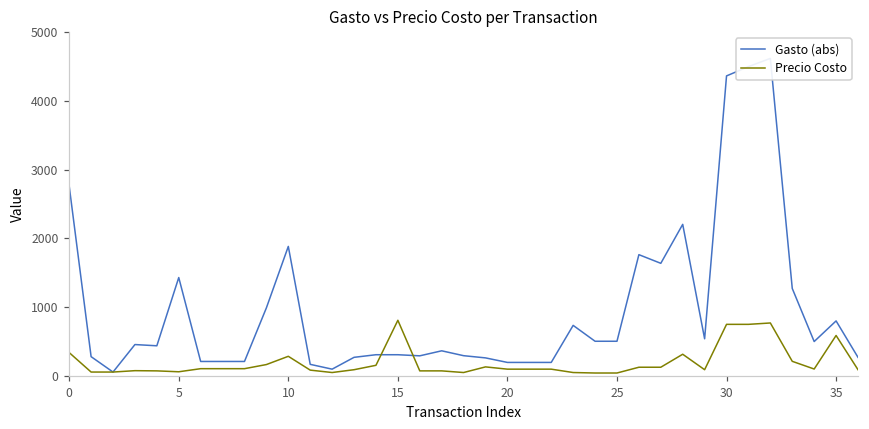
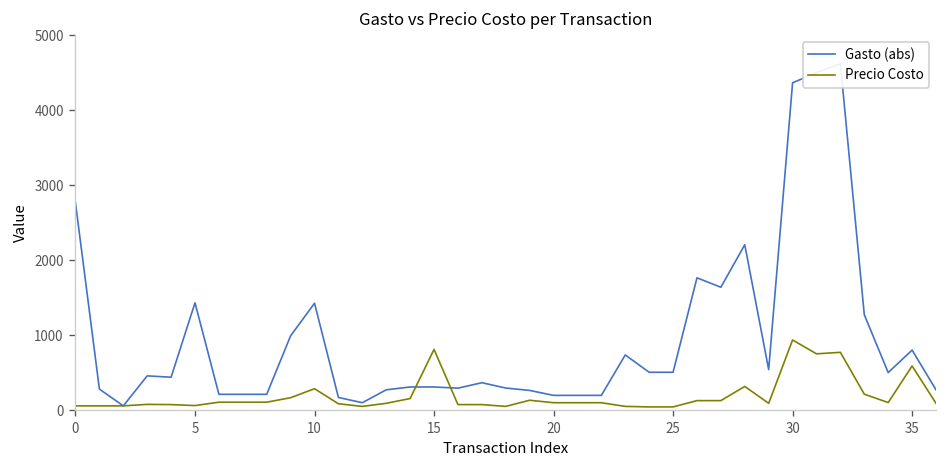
  {
    "Gasto (abs)": {
      "0": 2800,
      "5": 1400,
-     "10": 1900,
+     "10": 1400,
      "15": 300,
      "20": 200,
      "25": 500,
      "30": 4400,
      "35": 800
    },
    "Precio Costo": {
-     "0": 300,
+     "0": 100,
      "5": 100,
      "10": 300,
      "15": 800,
      "20": 100,
      "25": 0,
-     "30": 800,
+     "30": 900,
      "35": 600
    }
  }
